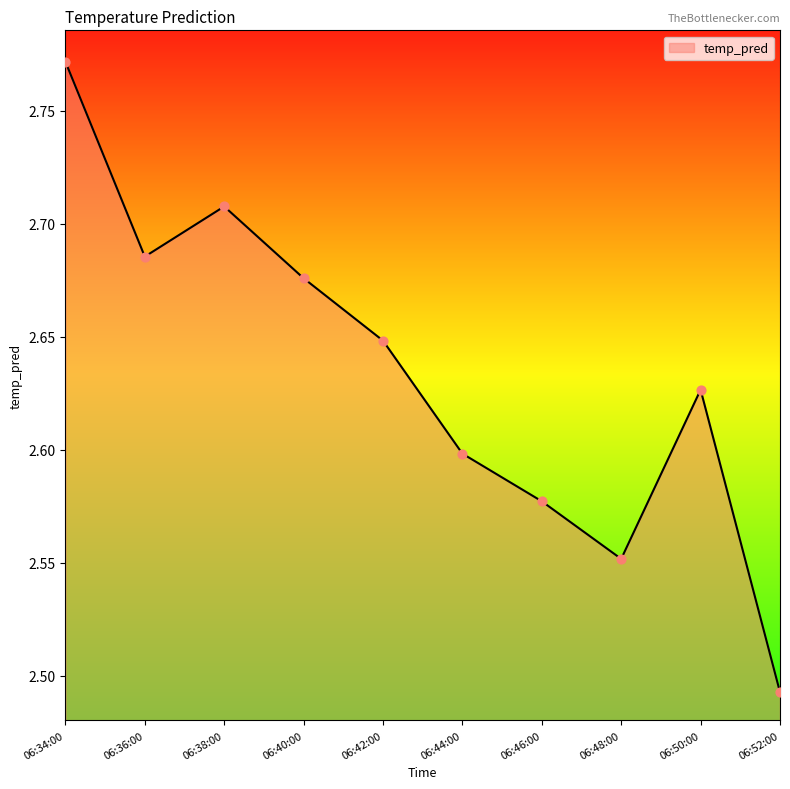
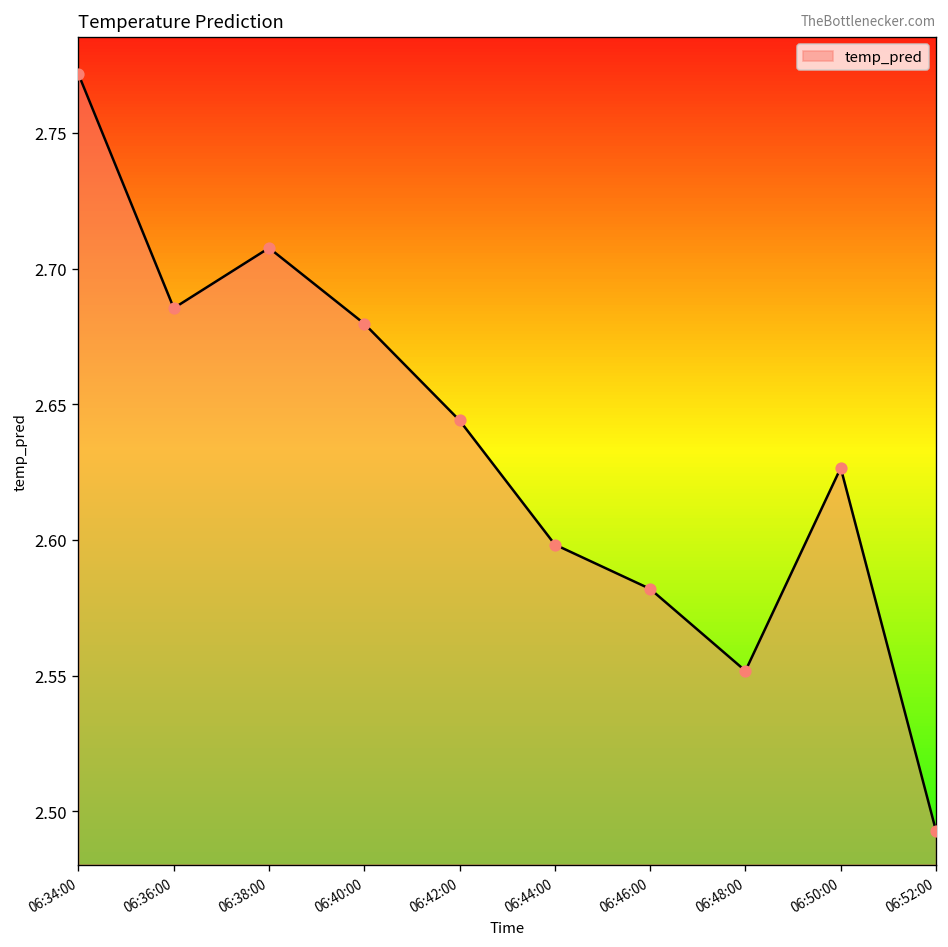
  {
    "06:34:00": 2.772,
    "06:36:00": 2.685,
    "06:38:00": 2.708,
-   "06:40:00": 2.676,
-   "06:42:00": 2.648,
+   "06:40:00": 2.680,
+   "06:42:00": 2.644,
    "06:44:00": 2.598,
-   "06:46:00": 2.577,
+   "06:46:00": 2.582,
    "06:48:00": 2.552,
    "06:50:00": 2.627,
    "06:52:00": 2.493
  }
